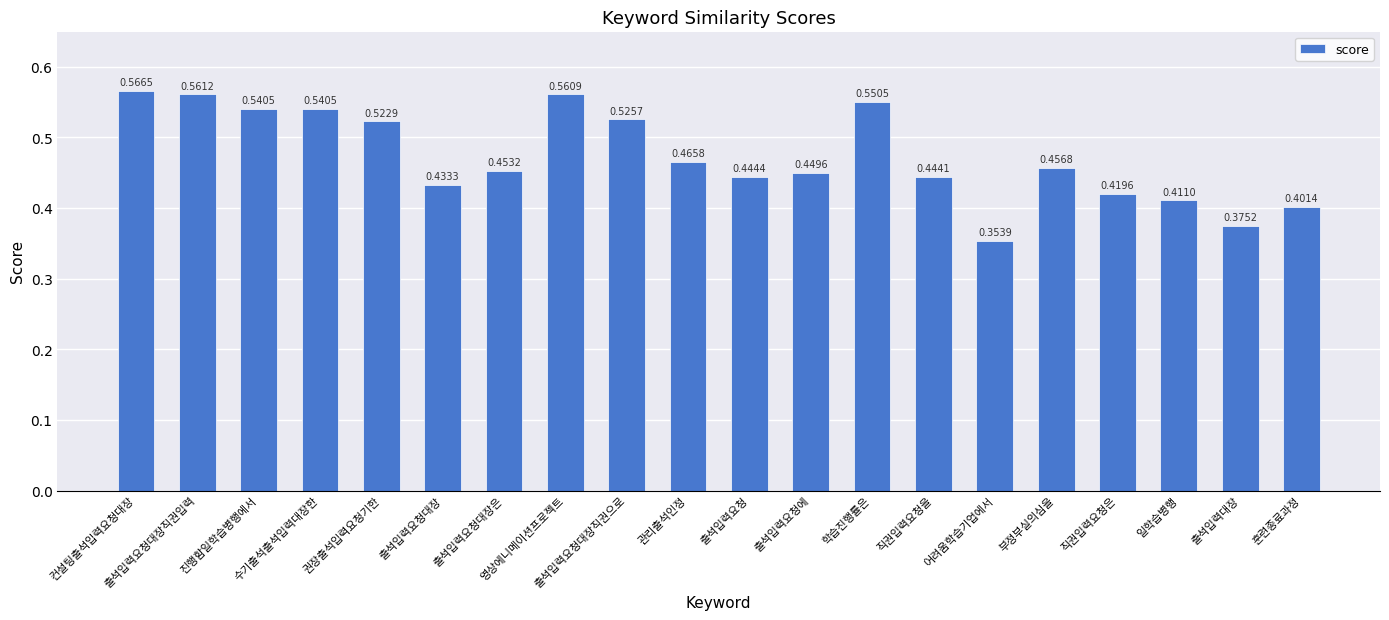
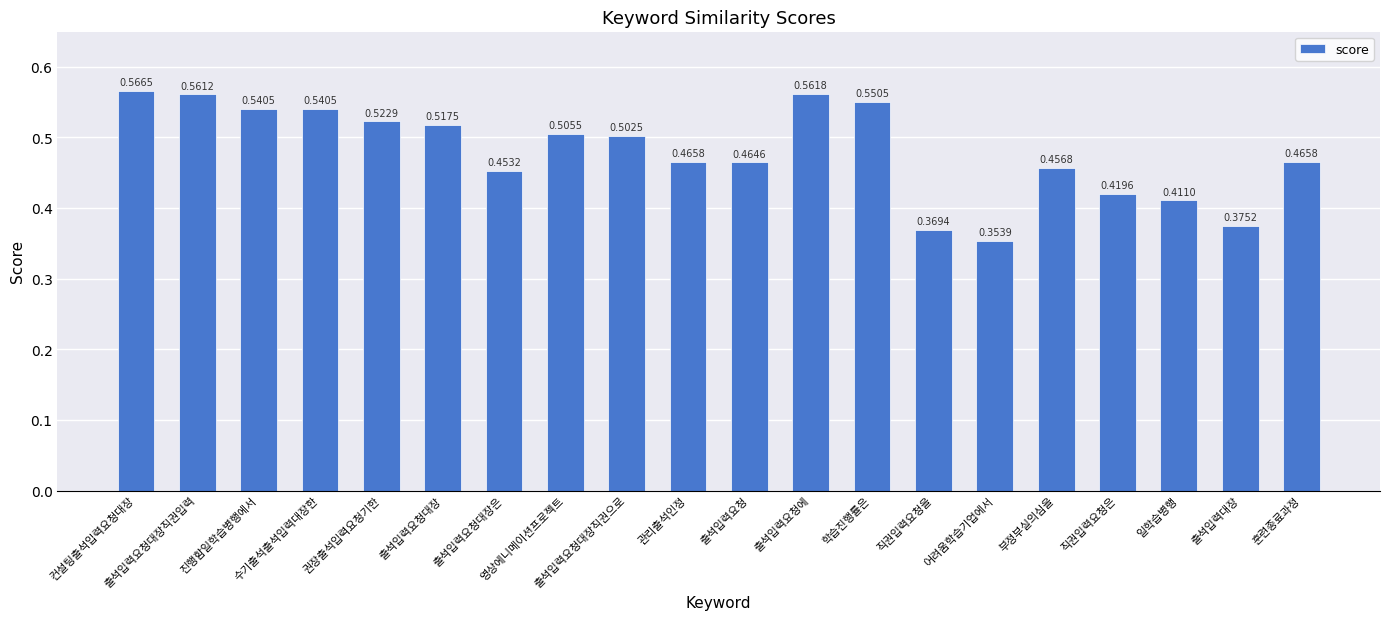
  {
    "컨설팅출석입력요청대장": 0.5665,
    "출석입력요청대장직권입력": 0.5612,
    "진행함일학습병행에서": 0.5405,
    "수기출석출석입력대장한": 0.5405,
    "권장출석입력요청기한": 0.5229,
-   "출석입력요청대장": 0.4333,
+   "출석입력요청대장": 0.5175,
    "출석입력요청대장은": 0.4532,
-   "영상에니메이션프로젝트": 0.5609,
-   "출석입력요청대장직권으로": 0.5257,
+   "영상에니메이션프로젝트": 0.5055,
+   "출석입력요청대장직권으로": 0.5025,
    "관리출석인정": 0.4658,
-   "출석입력요청": 0.4444,
-   "출석입력요청에": 0.4496,
+   "출석입력요청": 0.4646,
+   "출석입력요청에": 0.5618,
    "학습진행률은": 0.5505,
-   "직권입력요청을": 0.4441,
+   "직권입력요청을": 0.3694,
    "어려움학습기업에서": 0.3539,
    "부정부실의심을": 0.4568,
    "직권입력요청은": 0.4196,
    "일학습병행": 0.4110,
    "출석입력대장": 0.3752,
-   "훈련종료과정": 0.4014
+   "훈련종료과정": 0.4658
  }
